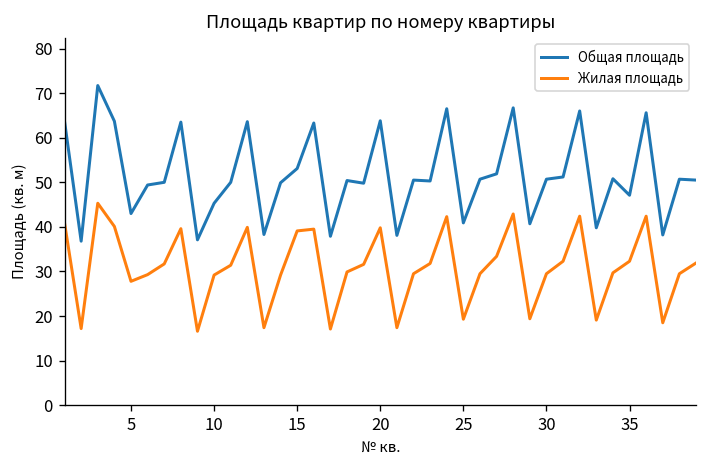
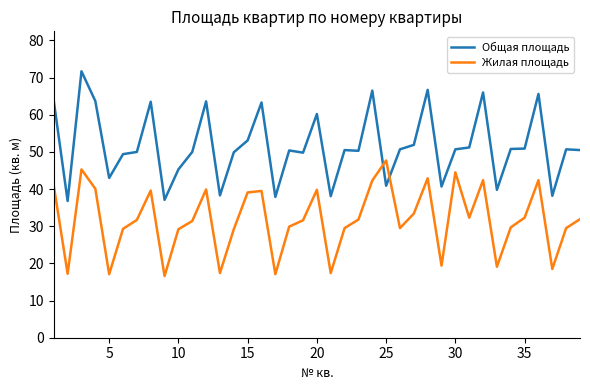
  {
    "Общая площадь": {
      "5": 43,
      "10": 45,
      "15": 53,
-     "20": 64,
+     "20": 60,
      "25": 41,
      "30": 51,
-     "35": 47
+     "35": 51
    },
    "Жилая площадь": {
-     "5": 28,
+     "5": 17,
      "10": 29,
      "15": 39,
      "20": 40,
-     "25": 19,
-     "30": 30,
+     "25": 48,
+     "30": 45,
      "35": 32
    }
  }
